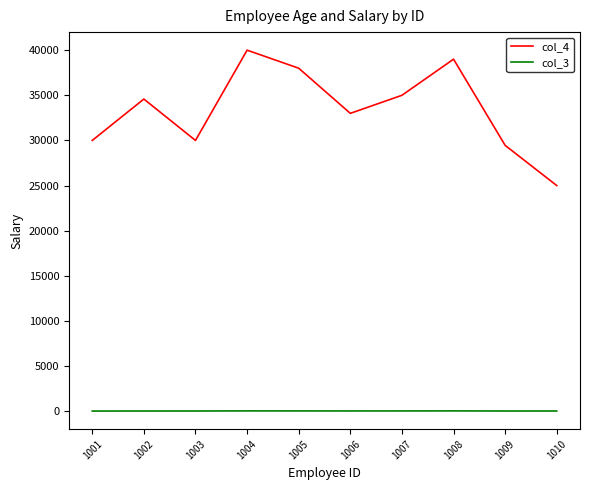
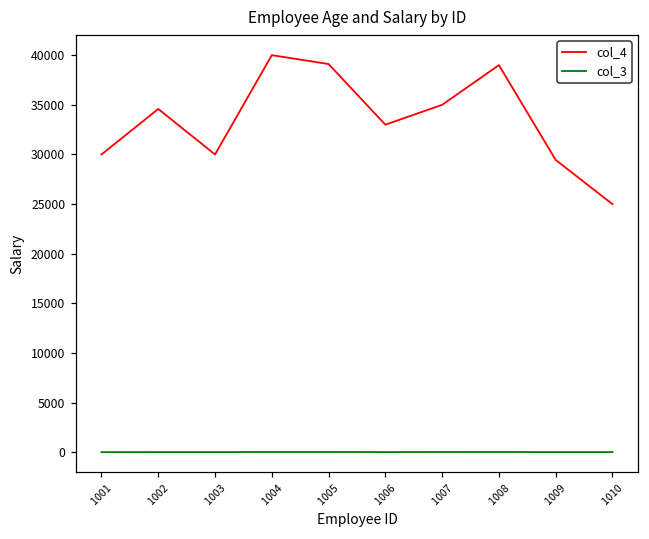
  {
    "col_4": {
      "1001": 30000,
      "1002": 35000,
      "1003": 30000,
      "1004": 40000,
-     "1005": 38000,
+     "1005": 39000,
      "1006": 33000,
      "1007": 35000,
      "1008": 39000,
      "1009": 29000,
      "1010": 25000
    },
    "col_3": {
      "1001": 0,
      "1002": 0,
      "1003": 0,
      "1004": 0,
      "1005": 0,
      "1006": 0,
      "1007": 0,
      "1008": 0,
      "1009": 0,
      "1010": 0
    }
  }
